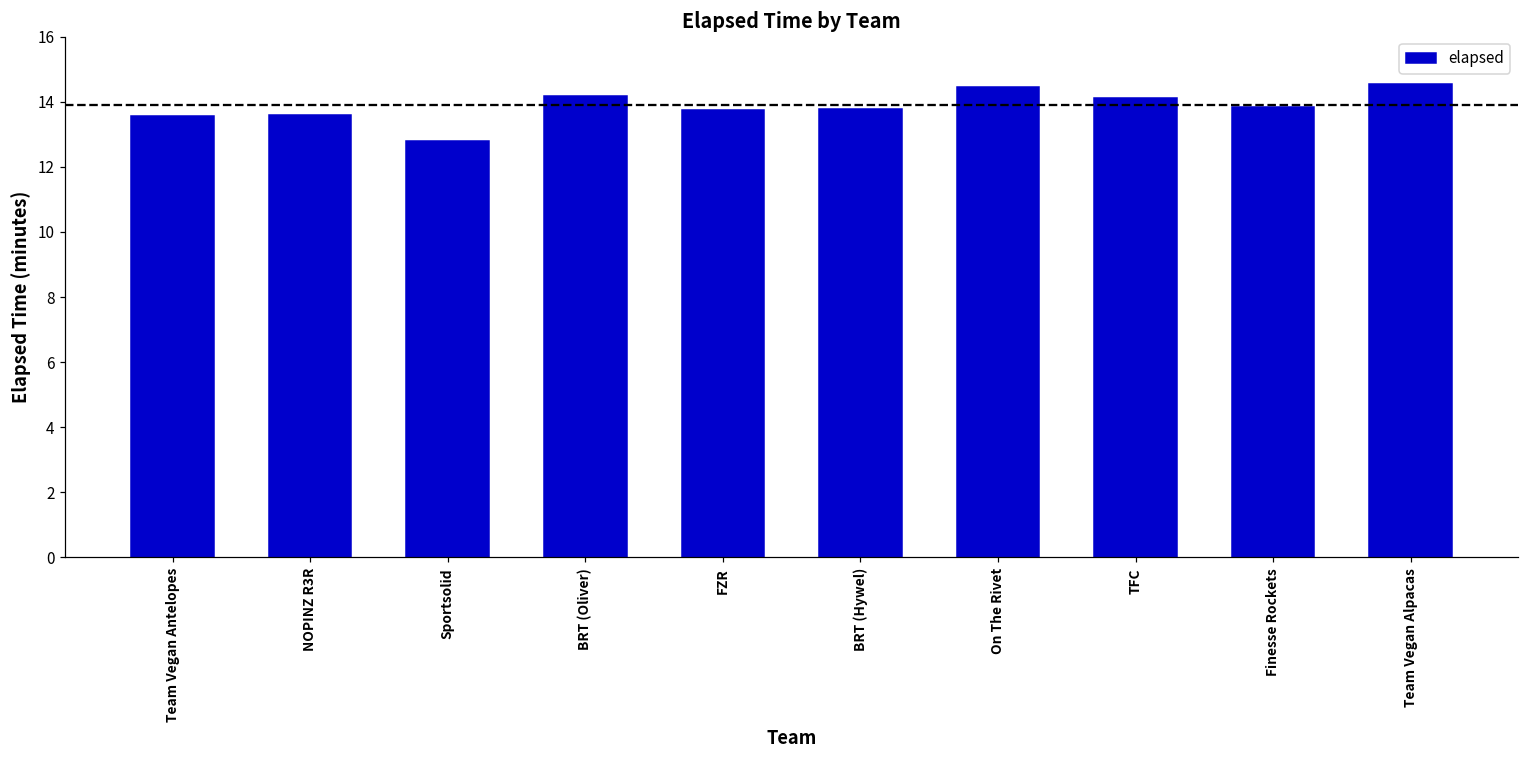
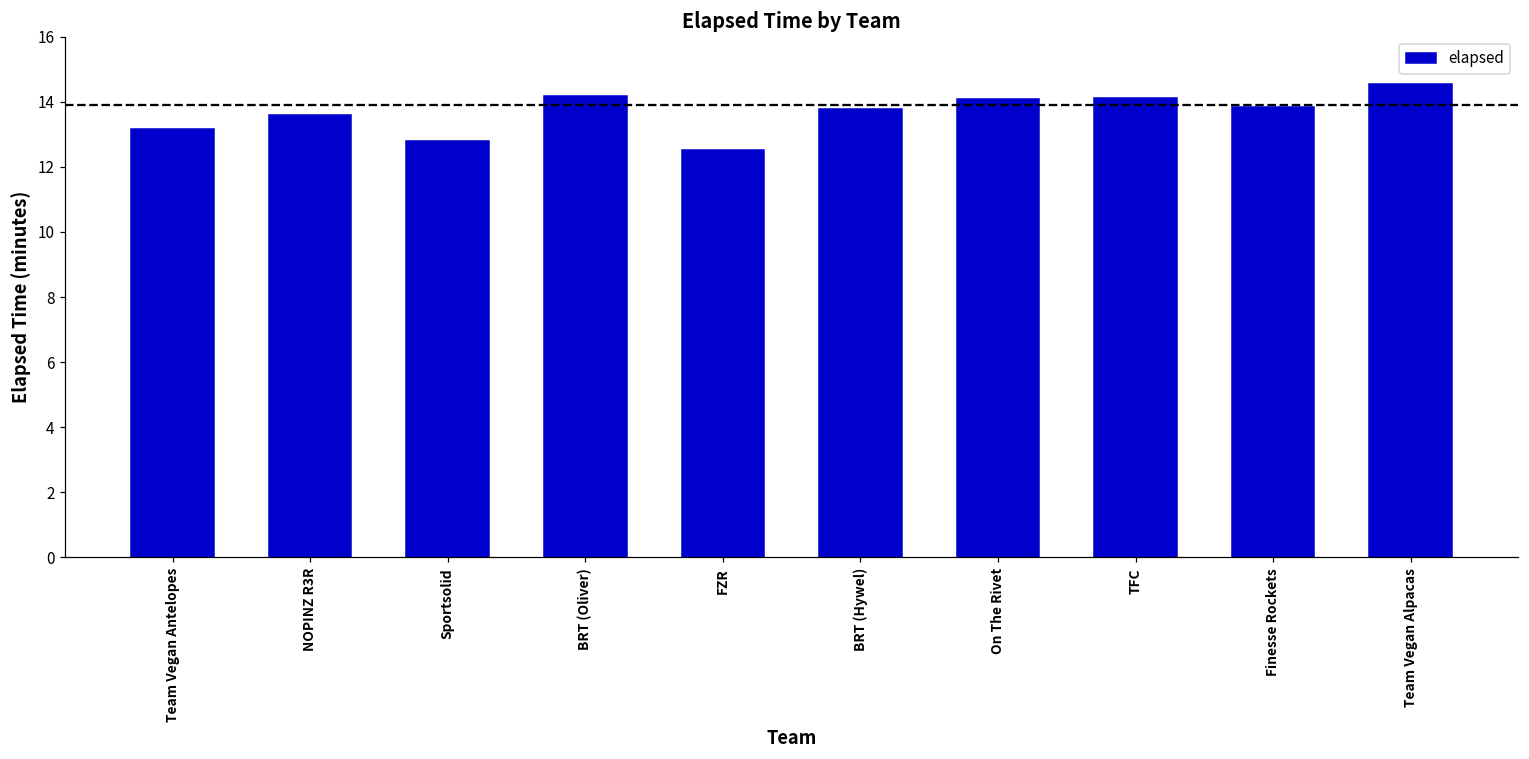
  {
-   "Team Vegan Antelopes": 13.6,
+   "Team Vegan Antelopes": 13.2,
    "NOPINZ R3R": 13.6,
    "Sportsolid": 12.8,
    "BRT (Oliver)": 14.2,
-   "FZR": 13.8,
+   "FZR": 12.5,
    "BRT (Hywel)": 13.8,
-   "On The Rivet": 14.4,
+   "On The Rivet": 14.1,
    "TFC": 14.1,
    "Finesse Rockets": 13.8,
    "Team Vegan Alpacas": 14.5
  }
